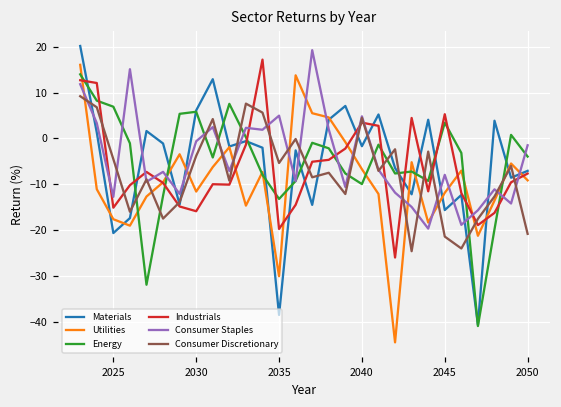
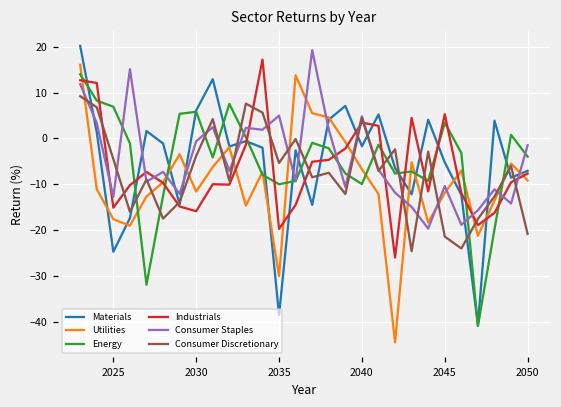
  {
    "Materials": {
-     "2025": -21,
+     "2025": -25,
      "2040": -2,
-     "2045": -16
+     "2045": -5
    },
    "Utilities": {
      "2025": -18,
      "2030": -12,
      "2035": -30,
      "2040": -7,
      "2045": -12,
      "2050": -9
    },
    "Energy": {
      "2025": 7,
-     "2035": -13,
+     "2035": -10,
      "2040": -10,
      "2045": 3,
      "2050": -4
    },
    "Industrials": {
      "2025": -15,
      "2030": -16,
      "2035": -20,
      "2040": 3,
      "2045": 5
    },
    "Consumer Staples": {
      "2025": -13,
      "2030": -1,
      "2035": 5,
-     "2045": -8,
+     "2045": -10,
      "2050": -1
    },
    "Consumer Discretionary": {
      "2025": -5,
      "2030": -4,
      "2035": -5,
      "2045": -21,
      "2050": -21
    }
  }
